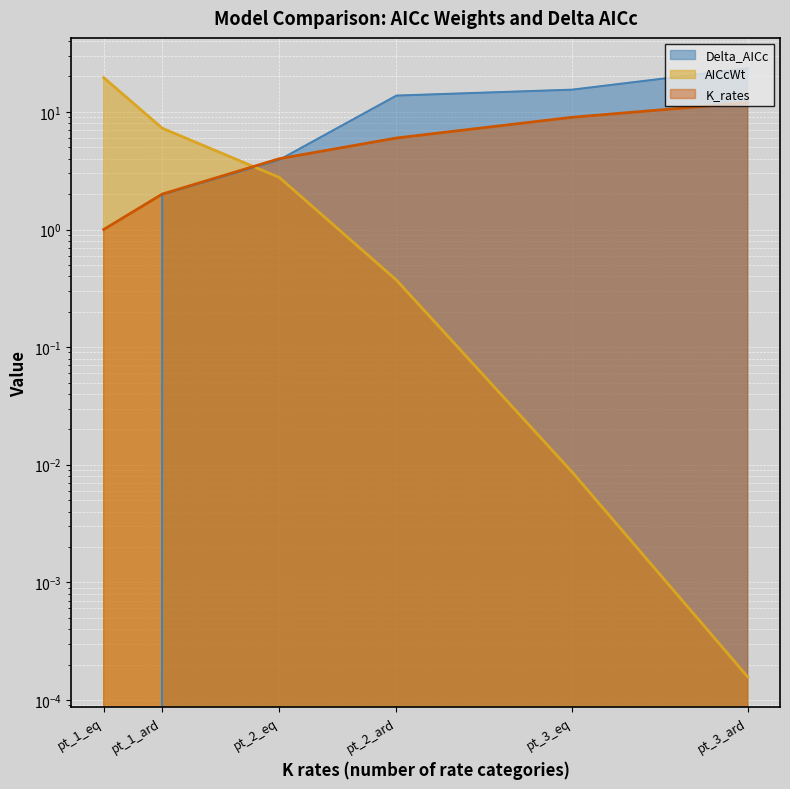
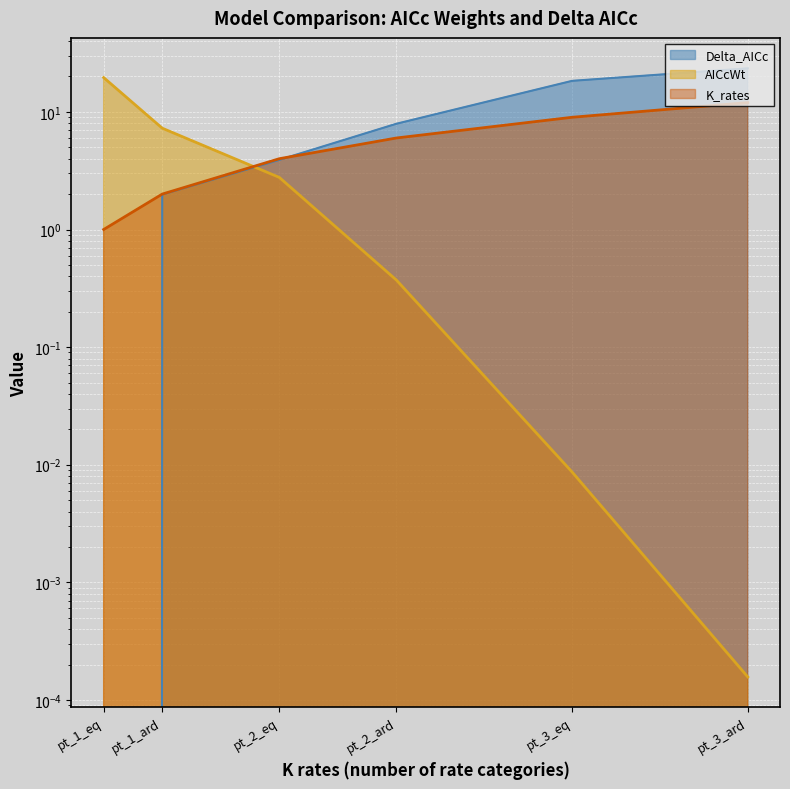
  {
    "Delta_AICc": {
-     "pt_2_ard": 14,
-     "pt_3_eq": 15
+     "pt_2_ard": 8,
+     "pt_3_eq": 18
    }
  }
